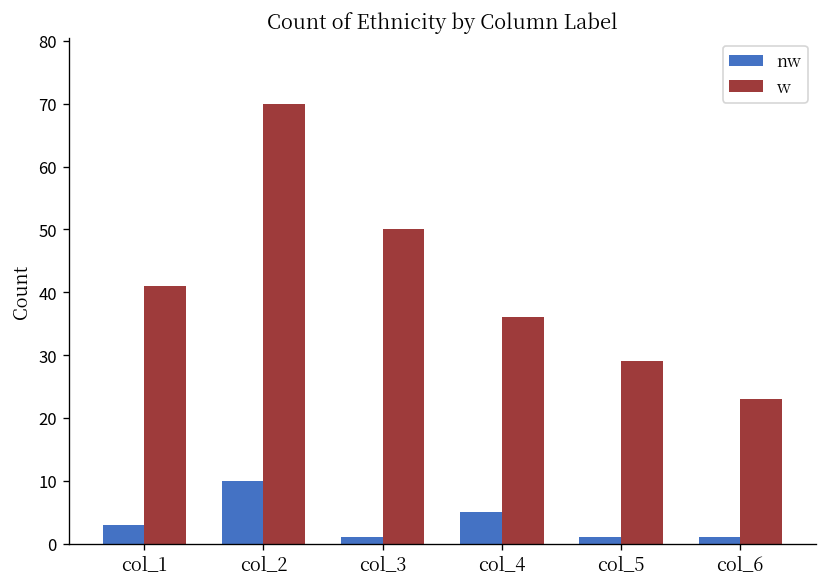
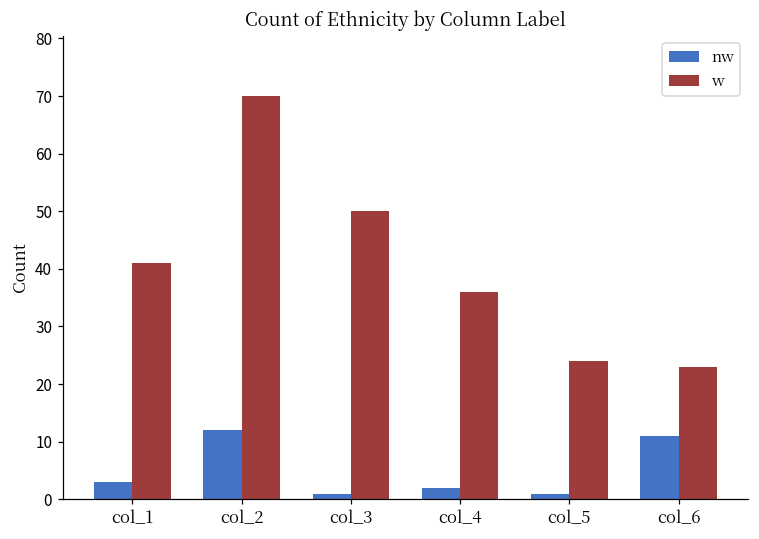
  {
    "nw": {
      "col_1": 3,
-     "col_2": 10,
+     "col_2": 12,
      "col_3": 1,
-     "col_4": 5,
+     "col_4": 2,
      "col_5": 1,
-     "col_6": 1
+     "col_6": 11
    },
    "w": {
      "col_1": 41,
      "col_2": 70,
      "col_3": 50,
      "col_4": 36,
-     "col_5": 29,
+     "col_5": 24,
      "col_6": 23
    }
  }
